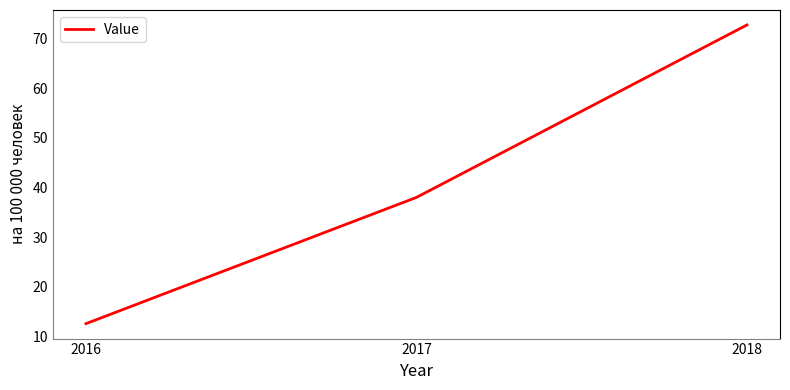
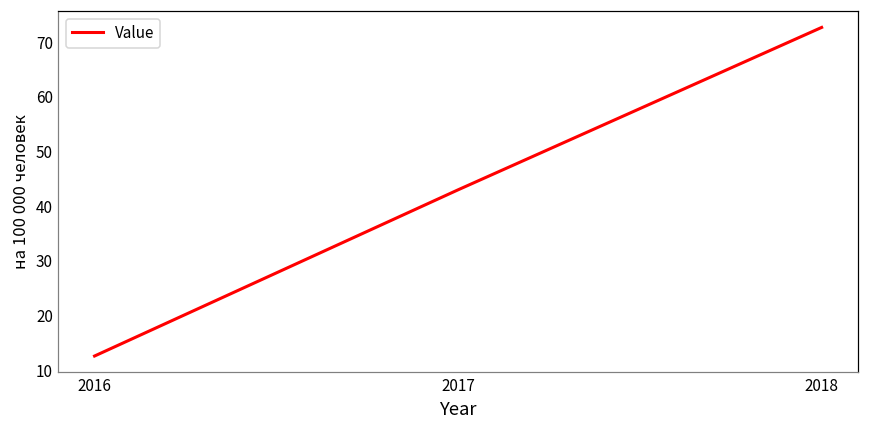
  {
    "2016": 13,
-   "2017": 38,
+   "2017": 43,
    "2018": 73
  }
